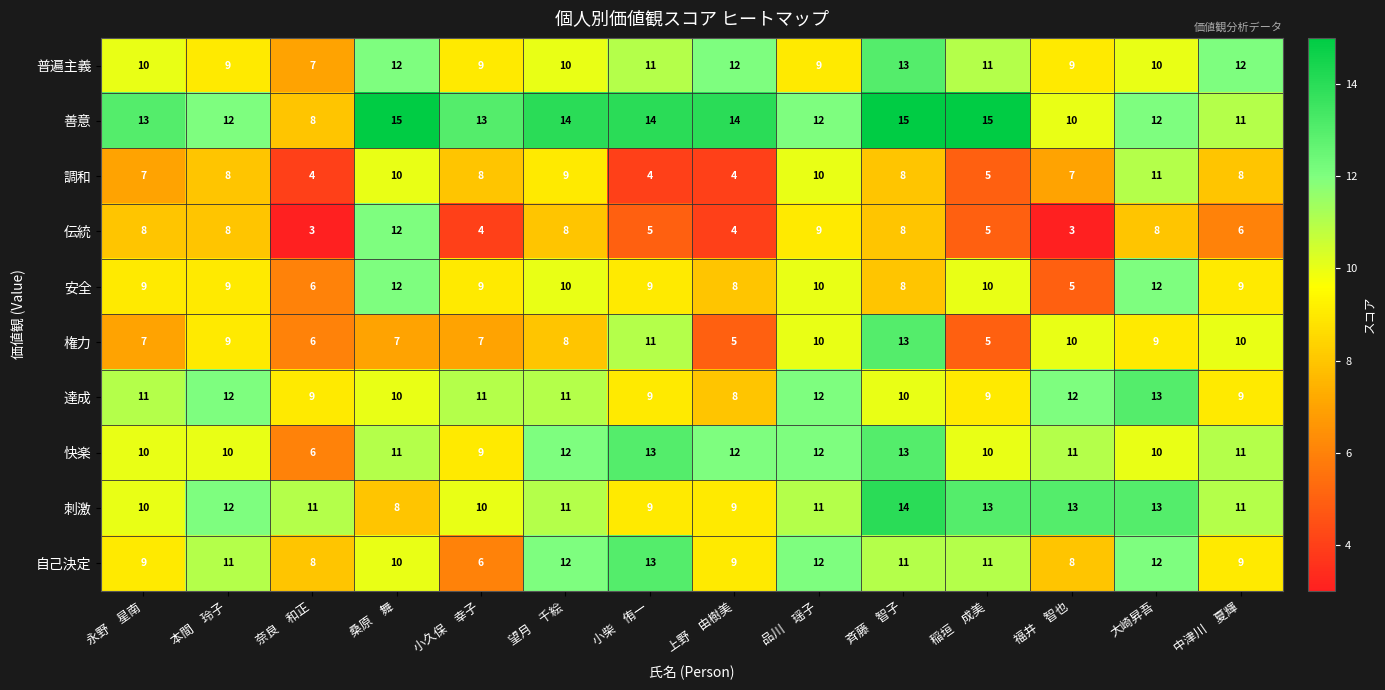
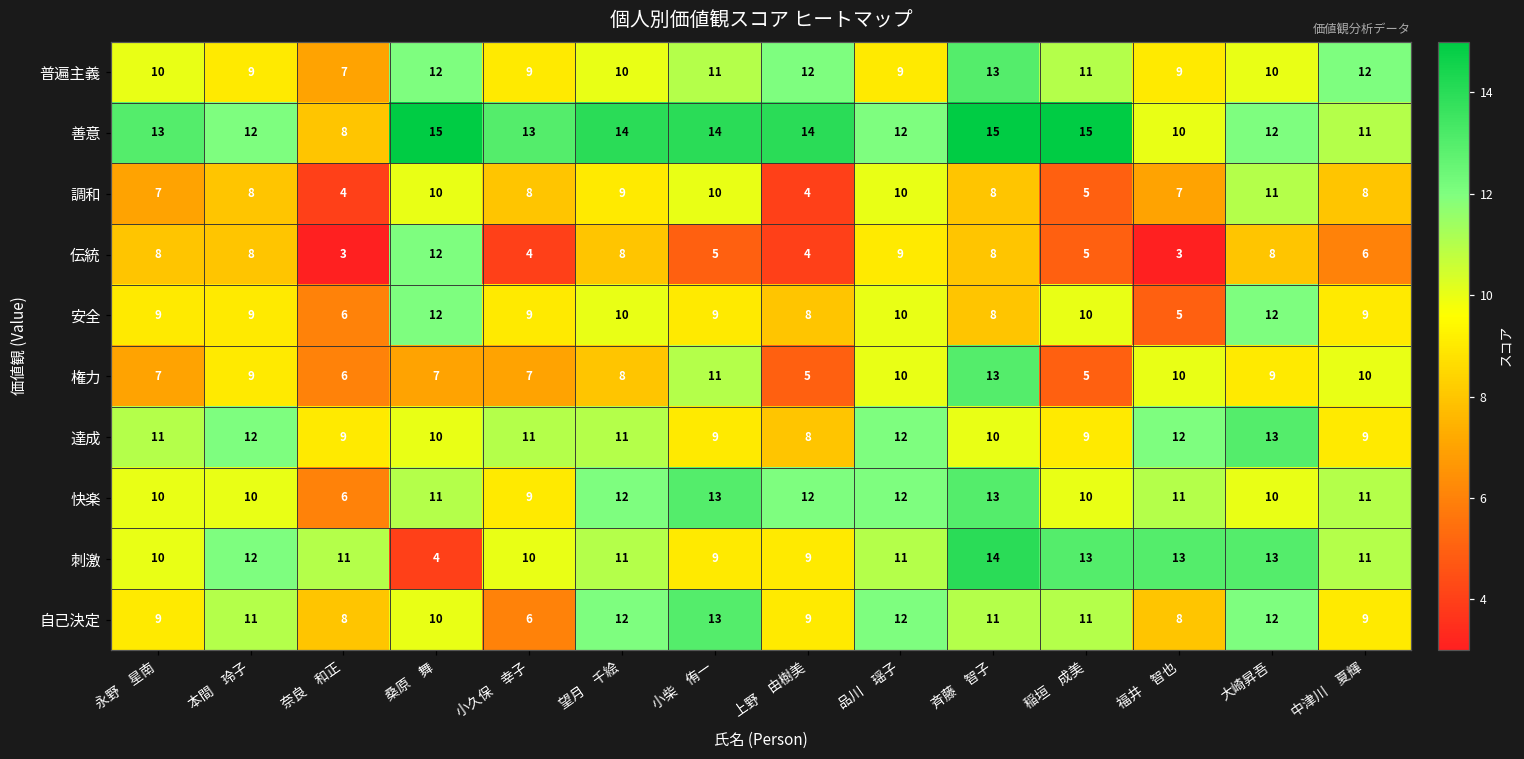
  {
    "普遍主義": {
      "永野 星南": 10,
      "本間 玲子": 9,
      "奈良 和正": 7,
      "桑原 舞": 12,
      "小久保 幸子": 9,
      "望月 千絵": 10,
      "小柴 侑一": 11,
      "上野 由樹美": 12,
      "品川 瑶子": 9,
      "斉藤 智子": 13,
      "稲垣 成美": 11,
      "福井 智也": 9,
      "大崎昇吾": 10,
      "中津川 夏輝": 12
    },
    "善意": {
      "永野 星南": 13,
      "本間 玲子": 12,
      "奈良 和正": 8,
      "桑原 舞": 15,
      "小久保 幸子": 13,
      "望月 千絵": 14,
      "小柴 侑一": 14,
      "上野 由樹美": 14,
      "品川 瑶子": 12,
      "斉藤 智子": 15,
      "稲垣 成美": 15,
      "福井 智也": 10,
      "大崎昇吾": 12,
      "中津川 夏輝": 11
    },
    "調和": {
      "永野 星南": 7,
      "本間 玲子": 8,
      "奈良 和正": 4,
      "桑原 舞": 10,
      "小久保 幸子": 8,
      "望月 千絵": 9,
-     "小柴 侑一": 4,
+     "小柴 侑一": 10,
      "上野 由樹美": 4,
      "品川 瑶子": 10,
      "斉藤 智子": 8,
      "稲垣 成美": 5,
      "福井 智也": 7,
      "大崎昇吾": 11,
      "中津川 夏輝": 8
    },
    "伝統": {
      "永野 星南": 8,
      "本間 玲子": 8,
      "奈良 和正": 3,
      "桑原 舞": 12,
      "小久保 幸子": 4,
      "望月 千絵": 8,
      "小柴 侑一": 5,
      "上野 由樹美": 4,
      "品川 瑶子": 9,
      "斉藤 智子": 8,
      "稲垣 成美": 5,
      "福井 智也": 3,
      "大崎昇吾": 8,
      "中津川 夏輝": 6
    },
    "安全": {
      "永野 星南": 9,
      "本間 玲子": 9,
      "奈良 和正": 6,
      "桑原 舞": 12,
      "小久保 幸子": 9,
      "望月 千絵": 10,
      "小柴 侑一": 9,
      "上野 由樹美": 8,
      "品川 瑶子": 10,
      "斉藤 智子": 8,
      "稲垣 成美": 10,
      "福井 智也": 5,
      "大崎昇吾": 12,
      "中津川 夏輝": 9
    },
    "権力": {
      "永野 星南": 7,
      "本間 玲子": 9,
      "奈良 和正": 6,
      "桑原 舞": 7,
      "小久保 幸子": 7,
      "望月 千絵": 8,
      "小柴 侑一": 11,
      "上野 由樹美": 5,
      "品川 瑶子": 10,
      "斉藤 智子": 13,
      "稲垣 成美": 5,
      "福井 智也": 10,
      "大崎昇吾": 9,
      "中津川 夏輝": 10
    },
    "達成": {
      "永野 星南": 11,
      "本間 玲子": 12,
      "奈良 和正": 9,
      "桑原 舞": 10,
      "小久保 幸子": 11,
      "望月 千絵": 11,
      "小柴 侑一": 9,
      "上野 由樹美": 8,
      "品川 瑶子": 12,
      "斉藤 智子": 10,
      "稲垣 成美": 9,
      "福井 智也": 12,
      "大崎昇吾": 13,
      "中津川 夏輝": 9
    },
    "快楽": {
      "永野 星南": 10,
      "本間 玲子": 10,
      "奈良 和正": 6,
      "桑原 舞": 11,
      "小久保 幸子": 9,
      "望月 千絵": 12,
      "小柴 侑一": 13,
      "上野 由樹美": 12,
      "品川 瑶子": 12,
      "斉藤 智子": 13,
      "稲垣 成美": 10,
      "福井 智也": 11,
      "大崎昇吾": 10,
      "中津川 夏輝": 11
    },
    "刺激": {
      "永野 星南": 10,
      "本間 玲子": 12,
      "奈良 和正": 11,
-     "桑原 舞": 8,
+     "桑原 舞": 4,
      "小久保 幸子": 10,
      "望月 千絵": 11,
      "小柴 侑一": 9,
      "上野 由樹美": 9,
      "品川 瑶子": 11,
      "斉藤 智子": 14,
      "稲垣 成美": 13,
      "福井 智也": 13,
      "大崎昇吾": 13,
      "中津川 夏輝": 11
    },
    "自己決定": {
      "永野 星南": 9,
      "本間 玲子": 11,
      "奈良 和正": 8,
      "桑原 舞": 10,
      "小久保 幸子": 6,
      "望月 千絵": 12,
      "小柴 侑一": 13,
      "上野 由樹美": 9,
      "品川 瑶子": 12,
      "斉藤 智子": 11,
      "稲垣 成美": 11,
      "福井 智也": 8,
      "大崎昇吾": 12,
      "中津川 夏輝": 9
    }
  }
